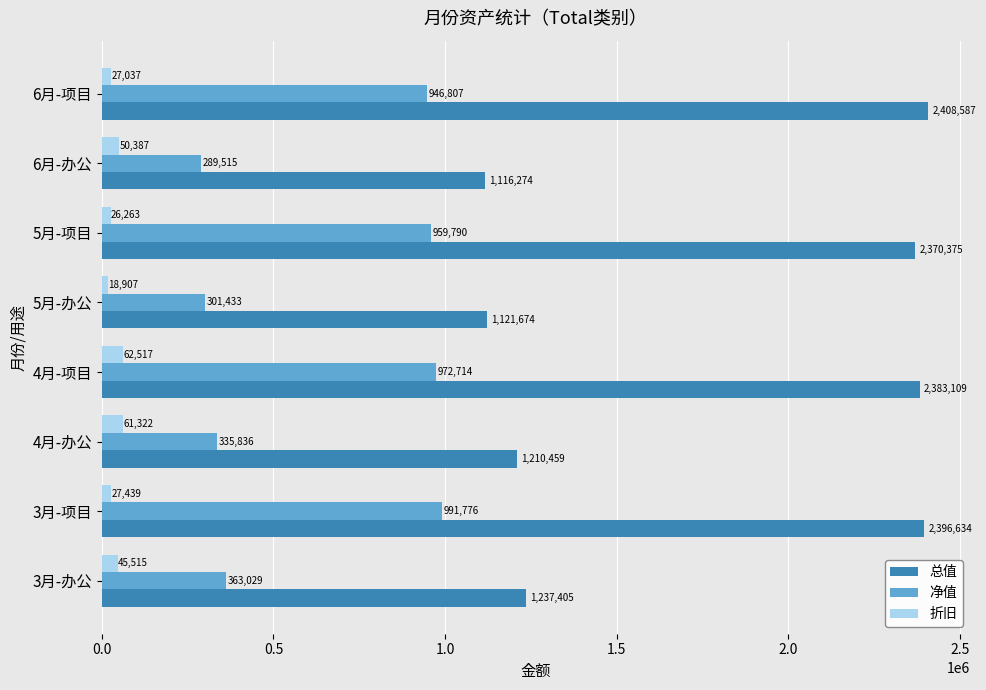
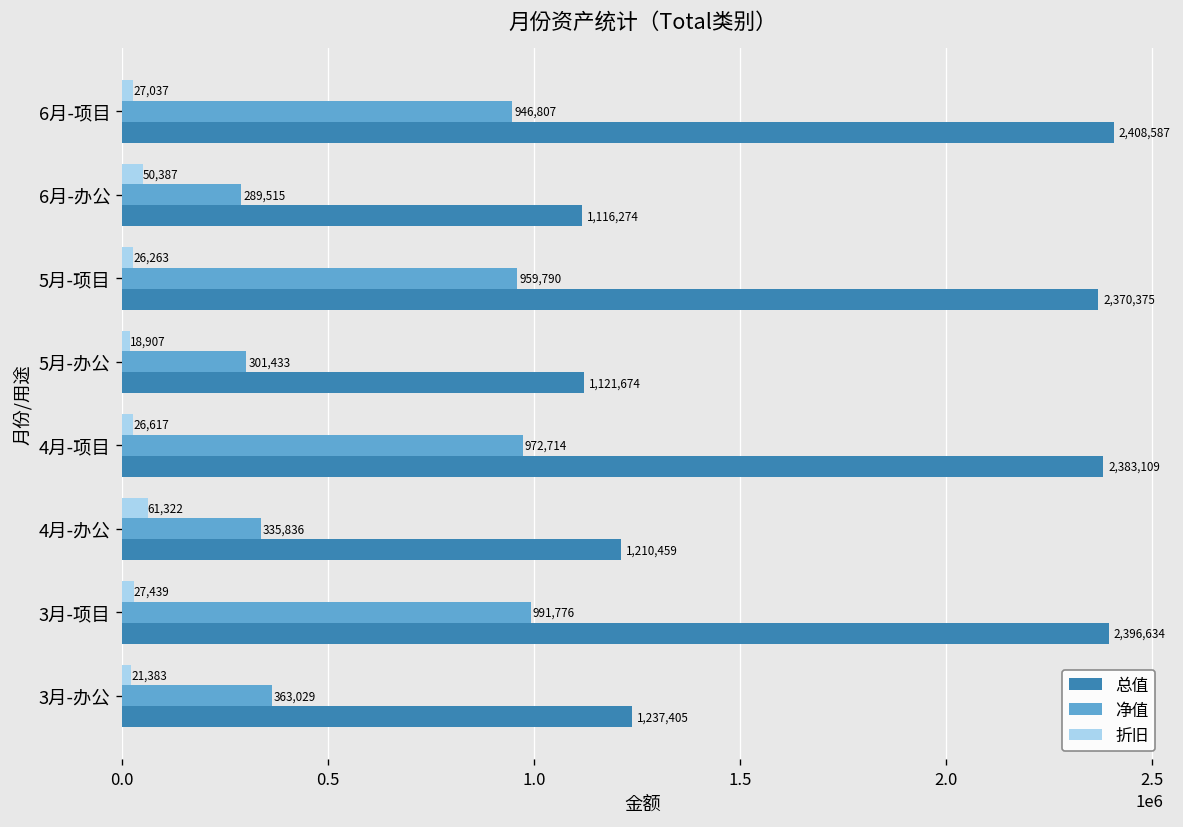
  {
    "折旧": {
      "6月-项目": "27,037",
      "6月-办公": "50,387",
      "5月-项目": "26,263",
      "5月-办公": "18,907",
-     "4月-项目": "62,517",
+     "4月-项目": "26,617",
      "4月-办公": "61,322",
      "3月-项目": "27,439",
-     "3月-办公": "45,515"
+     "3月-办公": "21,383"
    }
  }
